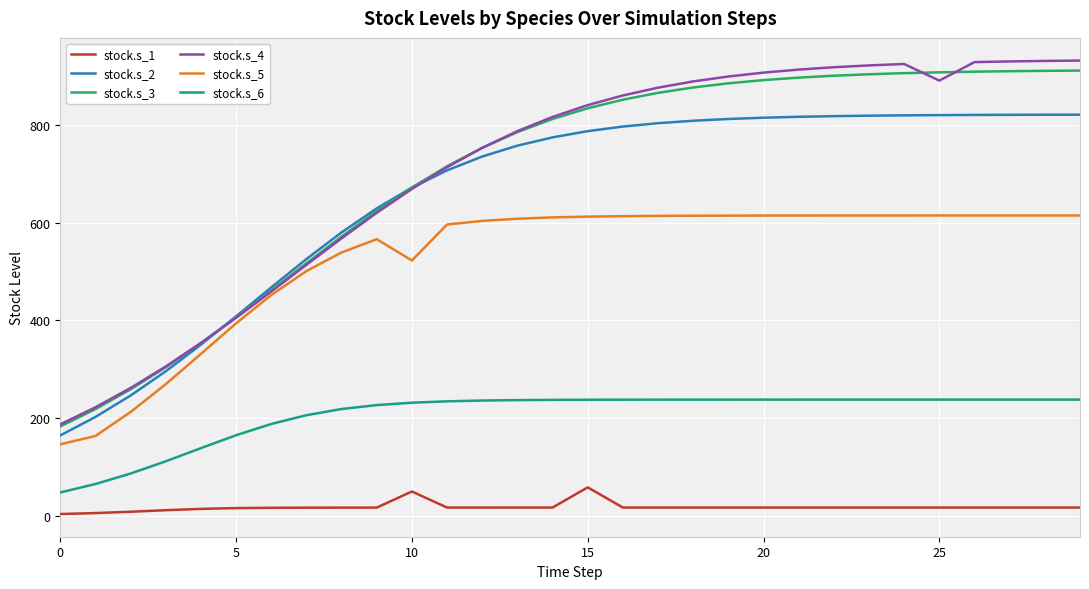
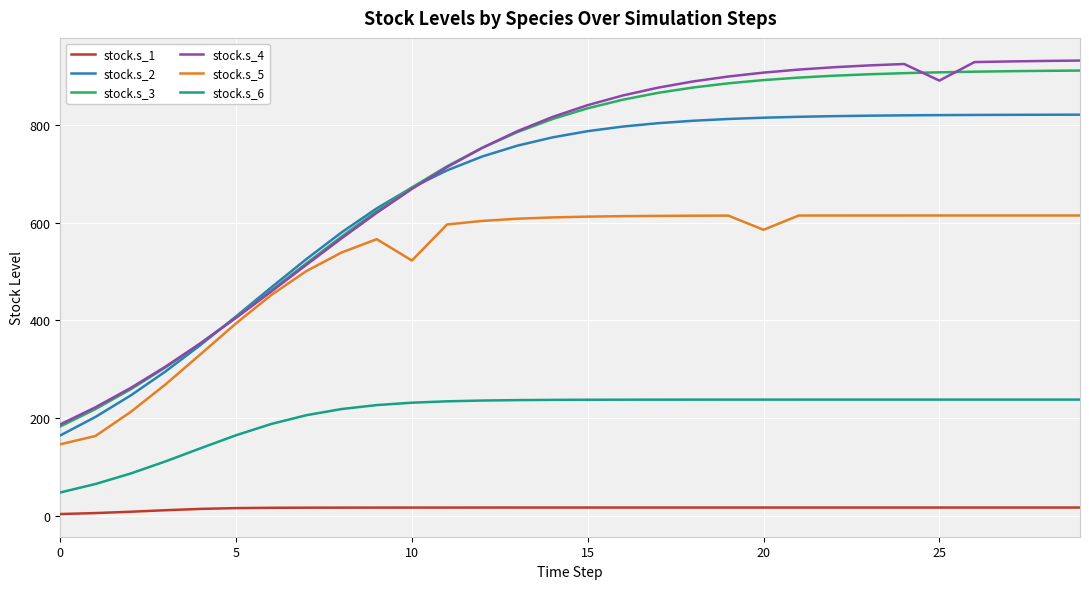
  {
    "stock.s_1": {
      "0": 0,
      "5": 20,
-     "10": 50,
-     "15": 60,
+     "10": 20,
+     "15": 20,
      "20": 20,
      "25": 20
    },
    "stock.s_2": {
      "0": 160,
      "15": 790,
      "20": 820,
      "25": 820
    },
    "stock.s_4": {
      "15": 840,
      "20": 910,
      "25": 890
    },
    "stock.s_5": {
      "0": 150,
      "5": 390,
      "10": 520,
      "15": 610,
-     "20": 610,
+     "20": 590,
      "25": 610
    }
  }
